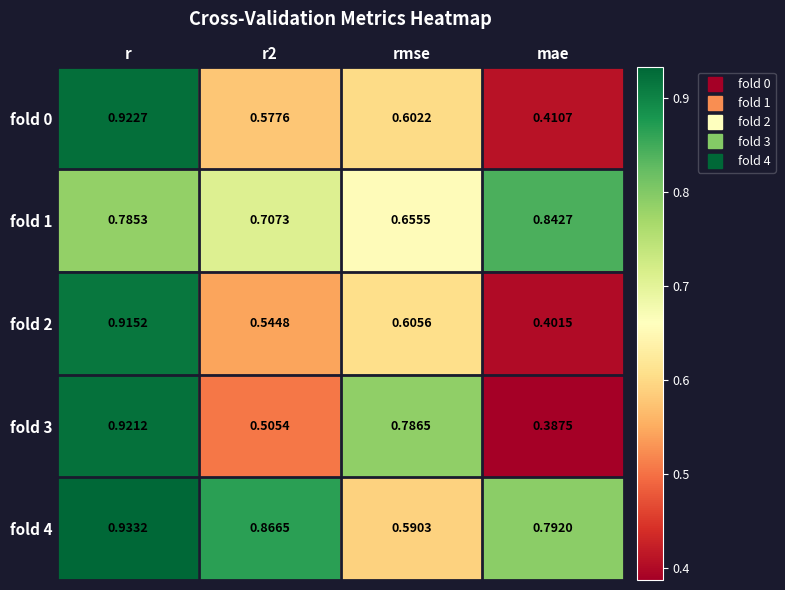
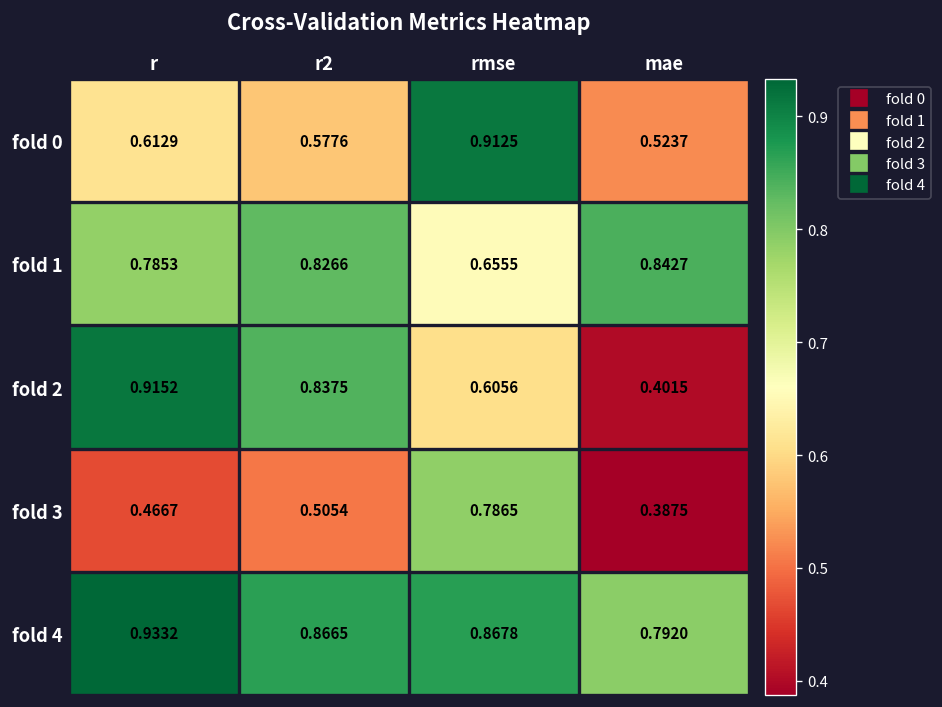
  {
    "fold 0": {
-     "r": 0.9227,
+     "r": 0.6129,
      "r2": 0.5776,
-     "rmse": 0.6022,
-     "mae": 0.4107
+     "rmse": 0.9125,
+     "mae": 0.5237
    },
    "fold 1": {
      "r": 0.7853,
-     "r2": 0.7073,
+     "r2": 0.8266,
      "rmse": 0.6555,
      "mae": 0.8427
    },
    "fold 2": {
      "r": 0.9152,
-     "r2": 0.5448,
+     "r2": 0.8375,
      "rmse": 0.6056,
      "mae": 0.4015
    },
    "fold 3": {
-     "r": 0.9212,
+     "r": 0.4667,
      "r2": 0.5054,
      "rmse": 0.7865,
      "mae": 0.3875
    },
    "fold 4": {
      "r": 0.9332,
      "r2": 0.8665,
-     "rmse": 0.5903,
+     "rmse": 0.8678,
      "mae": 0.7920
    }
  }
